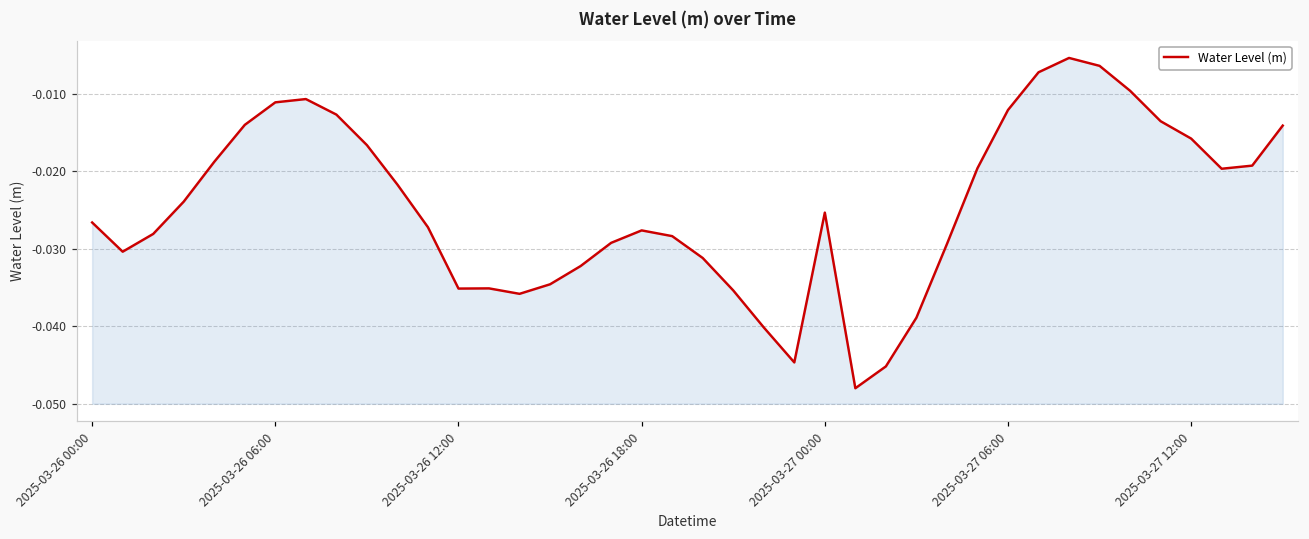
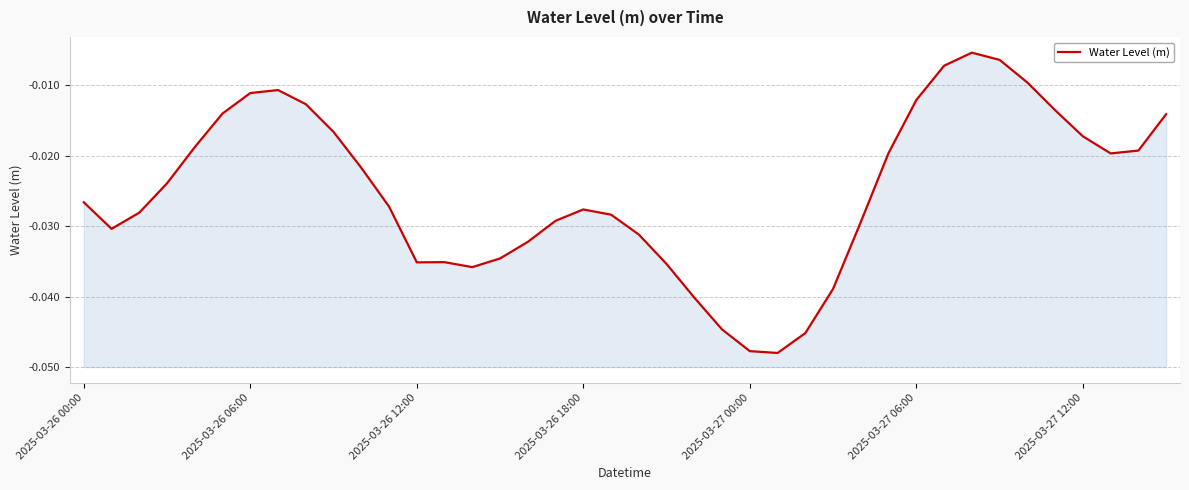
  {
    "2025-03-26 00:00": -0.027,
    "2025-03-26 06:00": -0.011,
    "2025-03-26 12:00": -0.035,
    "2025-03-26 18:00": -0.028,
-   "2025-03-27 00:00": -0.025,
+   "2025-03-27 00:00": -0.048,
    "2025-03-27 06:00": -0.012,
-   "2025-03-27 12:00": -0.016
+   "2025-03-27 12:00": -0.017
  }
